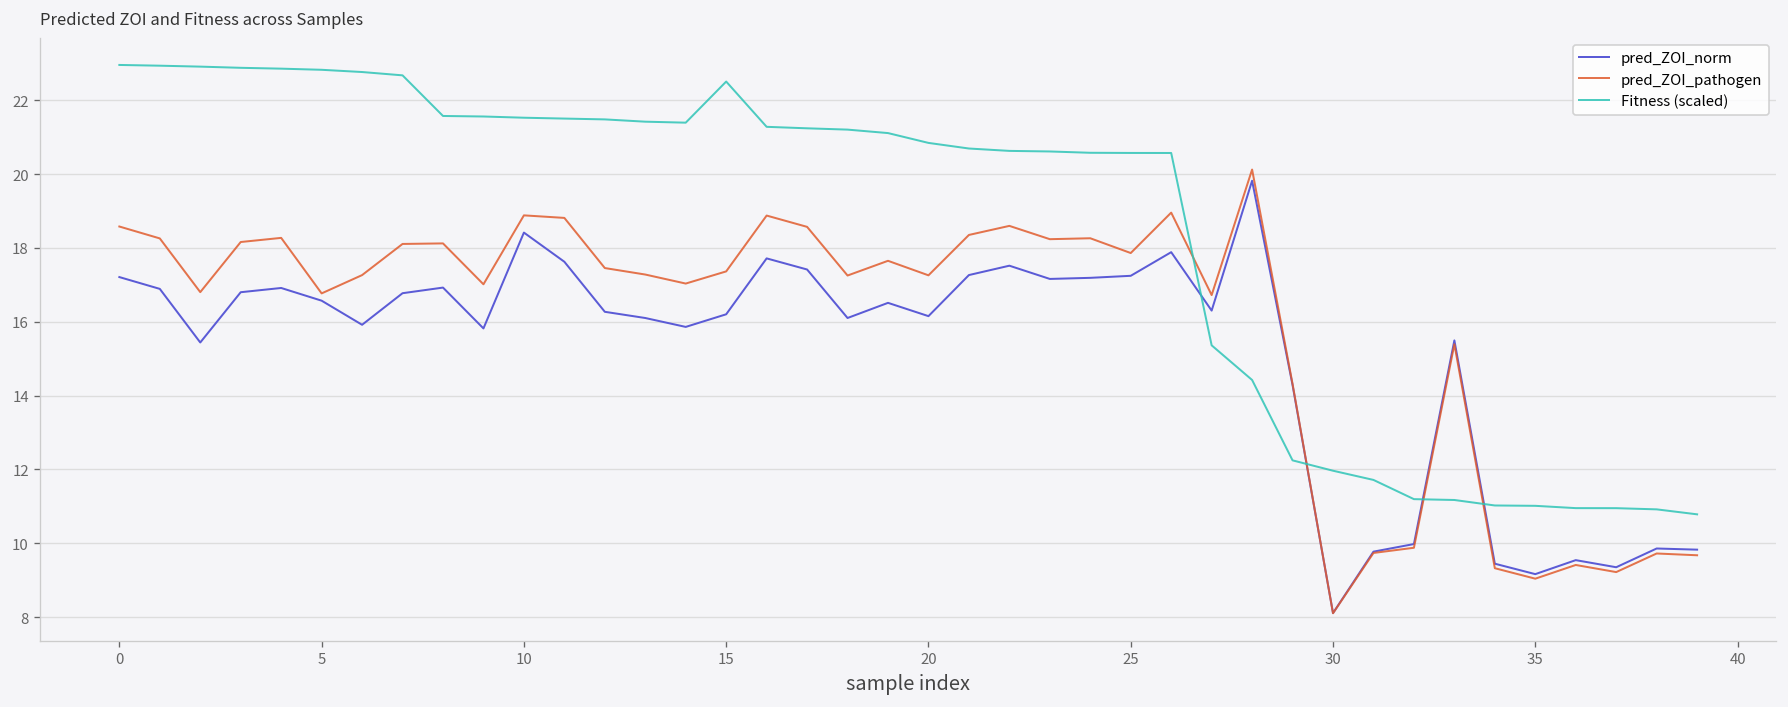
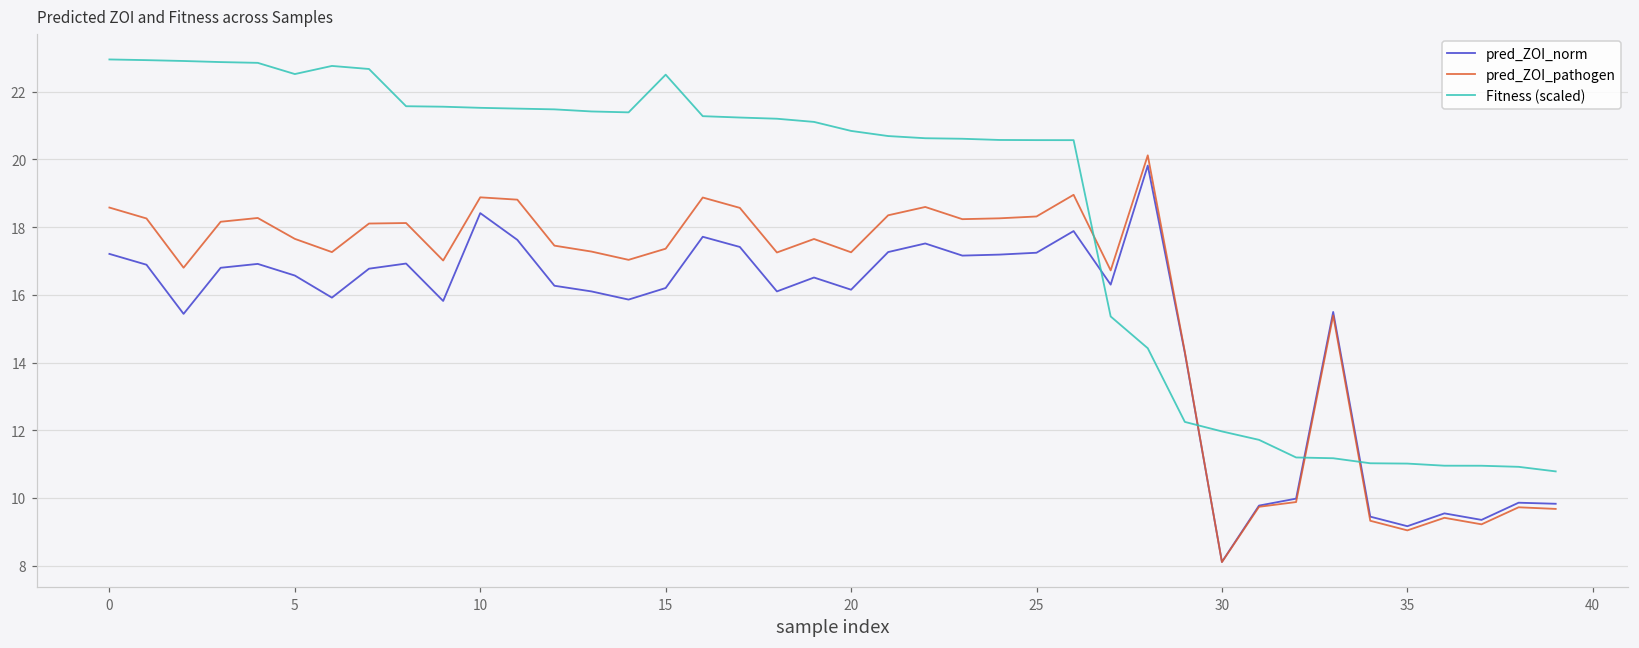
  {
    "pred_ZOI_norm": {
      "0": 17.2,
      "5": 16.6,
      "10": 18.4,
      "15": 16.2,
      "20": 16.2,
      "25": 17.2,
      "35": 9.2
    },
    "pred_ZOI_pathogen": {
      "0": 18.6,
-     "5": 16.8,
+     "5": 17.7,
      "10": 18.9,
      "15": 17.4,
      "20": 17.3,
-     "25": 17.9,
+     "25": 18.3,
      "35": 9.0
    },
    "Fitness (scaled)": {
      "0": 23.0,
-     "5": 22.8,
+     "5": 22.5,
      "10": 21.5,
      "15": 22.5,
      "20": 20.8,
      "25": 20.6,
      "30": 12.0,
      "35": 11.0
    }
  }
